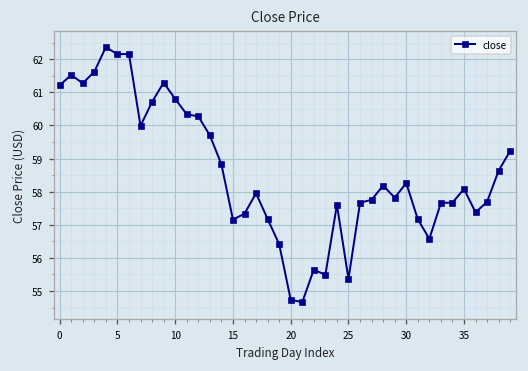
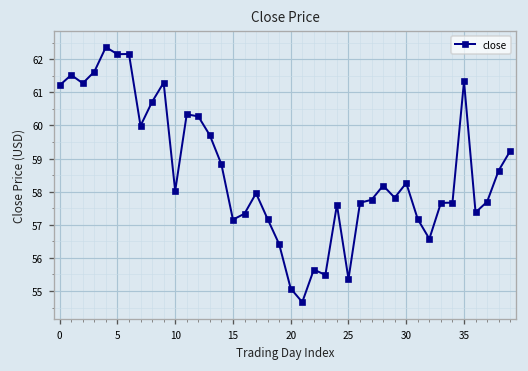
  {
    "0": 61.2,
    "5": 62.1,
-   "10": 60.8,
+   "10": 58.0,
    "15": 57.2,
-   "20": 54.7,
+   "20": 55.1,
    "25": 55.4,
    "30": 58.3,
-   "35": 58.1
+   "35": 61.3
  }
